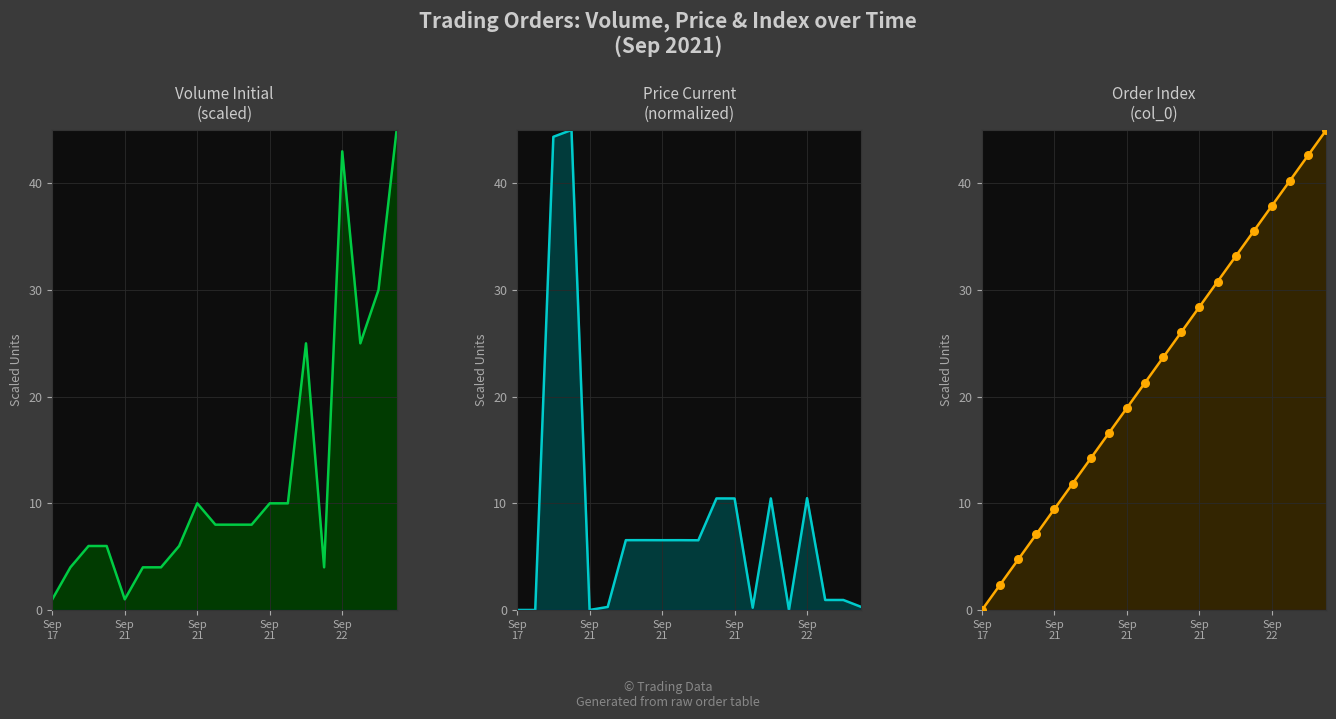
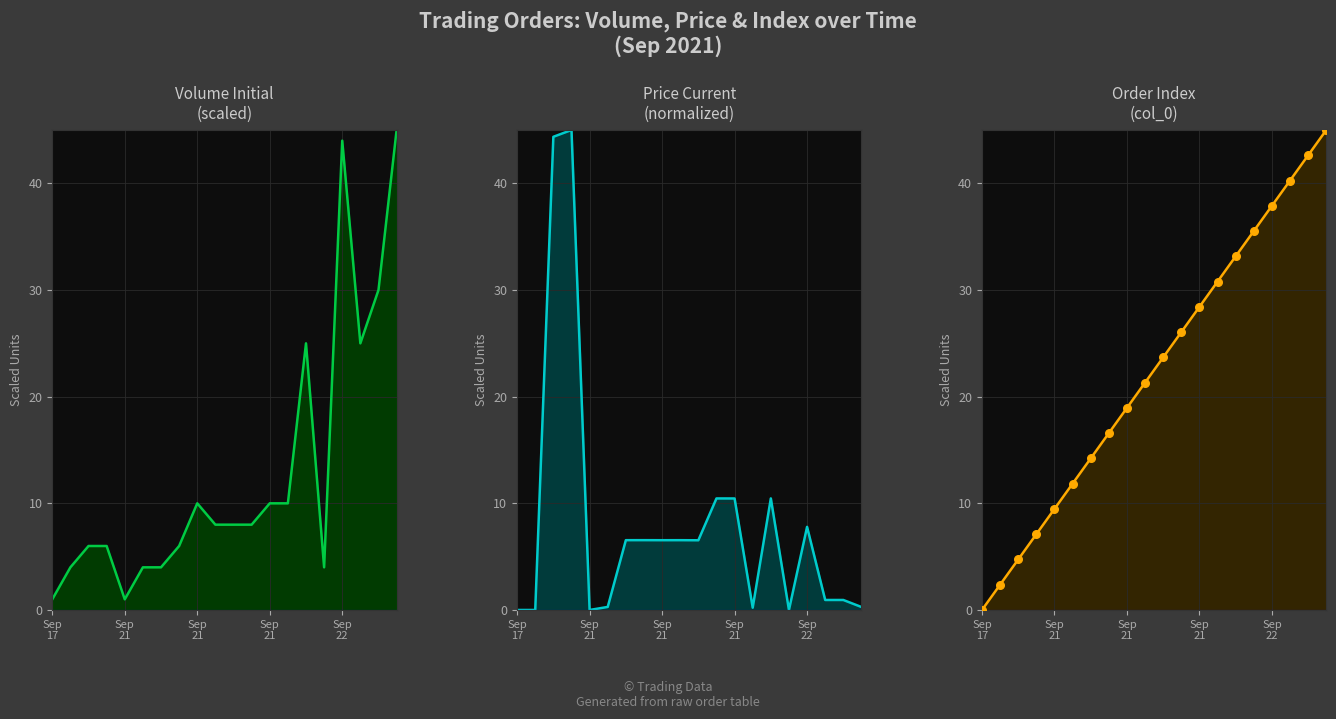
  {
    "Volume Initial (scaled)": {
      "Sep 17": 1.0,
-     "Sep 22": 43.0
+     "Sep 22": 44.0
    },
    "Price Current (normalized)": {
      "Sep 17": 0.0,
-     "Sep 22": 10.5
+     "Sep 22": 7.8
    },
    "Order Index (col_0)": {
      "Sep 17": 0.0,
      "Sep 22": 37.9
    }
  }
